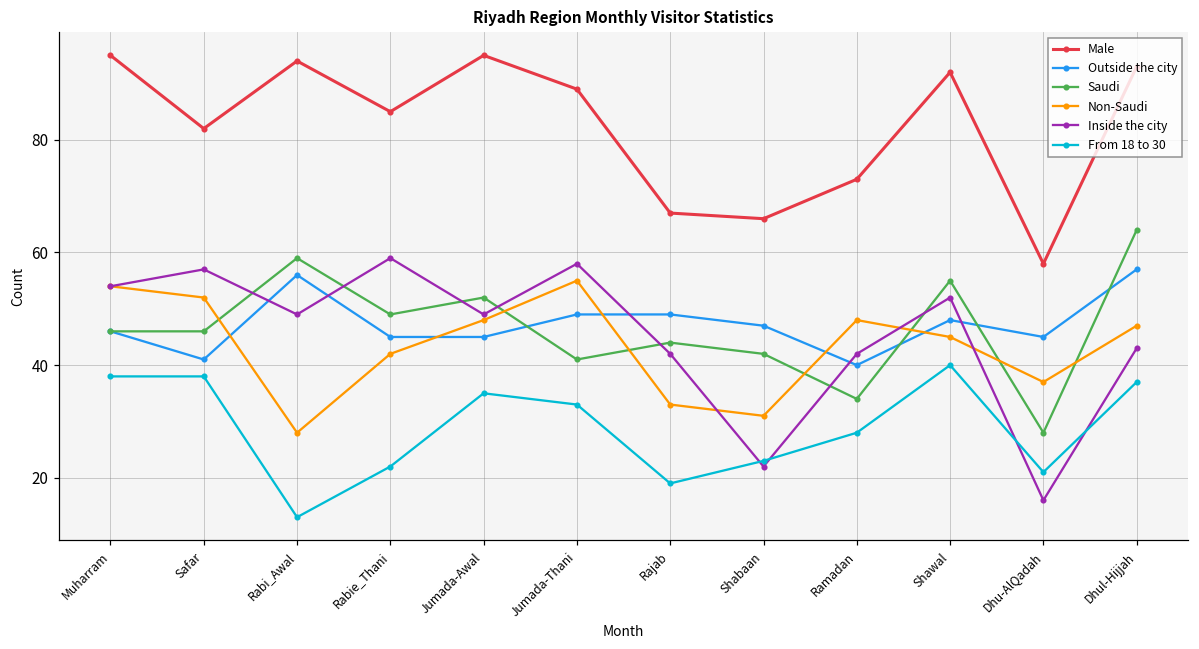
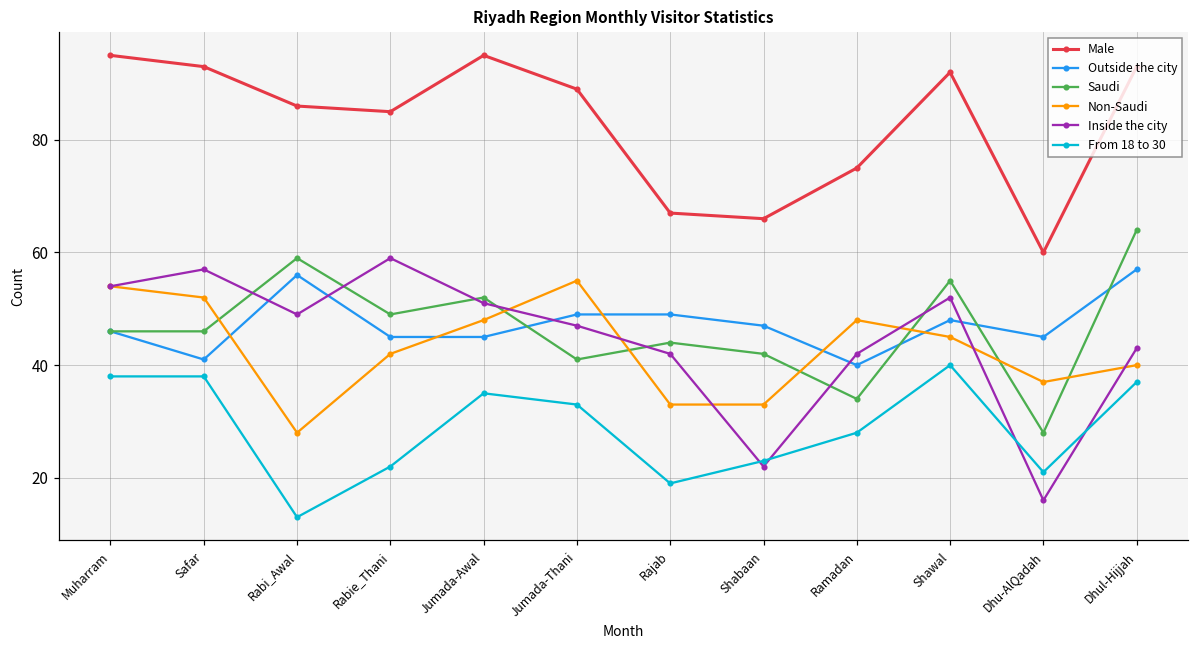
  {
    "Male": {
      "Muharram": 95,
-     "Safar": 82,
-     "Rabi_Awal": 94,
+     "Safar": 93,
+     "Rabi_Awal": 86,
      "Rabie_Thani": 85,
      "Jumada-Awal": 95,
      "Jumada-Thani": 89,
      "Rajab": 67,
      "Shabaan": 66,
-     "Ramadan": 73,
+     "Ramadan": 75,
      "Shawal": 92,
-     "Dhu-AlQadah": 58
+     "Dhu-AlQadah": 60
    },
    "Saudi": {
      "Safar": 46,
      "Rabi_Awal": 59,
      "Rabie_Thani": 49,
      "Jumada-Awal": 52,
      "Jumada-Thani": 41,
      "Rajab": 44,
      "Shabaan": 42,
      "Ramadan": 34,
      "Shawal": 55,
      "Dhu-AlQadah": 28,
      "Dhul-Hijjah": 64
    },
    "Non-Saudi": {
      "Safar": 52,
      "Rabi_Awal": 28,
      "Rabie_Thani": 42,
      "Jumada-Awal": 48,
      "Jumada-Thani": 55,
      "Rajab": 33,
-     "Shabaan": 31,
+     "Shabaan": 33,
      "Ramadan": 48,
      "Shawal": 45,
      "Dhu-AlQadah": 37,
-     "Dhul-Hijjah": 47
+     "Dhul-Hijjah": 40
    },
    "Inside the city": {
      "Safar": 57,
      "Rabi_Awal": 49,
      "Rabie_Thani": 59,
-     "Jumada-Awal": 49,
-     "Jumada-Thani": 58,
+     "Jumada-Awal": 51,
+     "Jumada-Thani": 47,
      "Rajab": 42,
      "Shabaan": 22,
      "Ramadan": 42,
      "Shawal": 52,
      "Dhu-AlQadah": 16,
      "Dhul-Hijjah": 43
    }
  }
